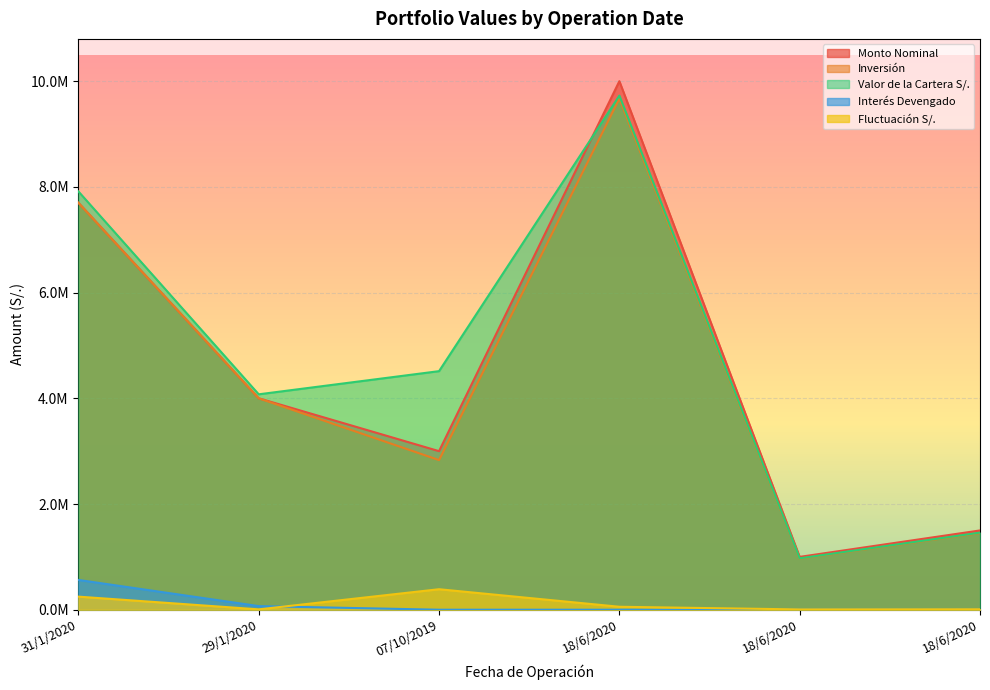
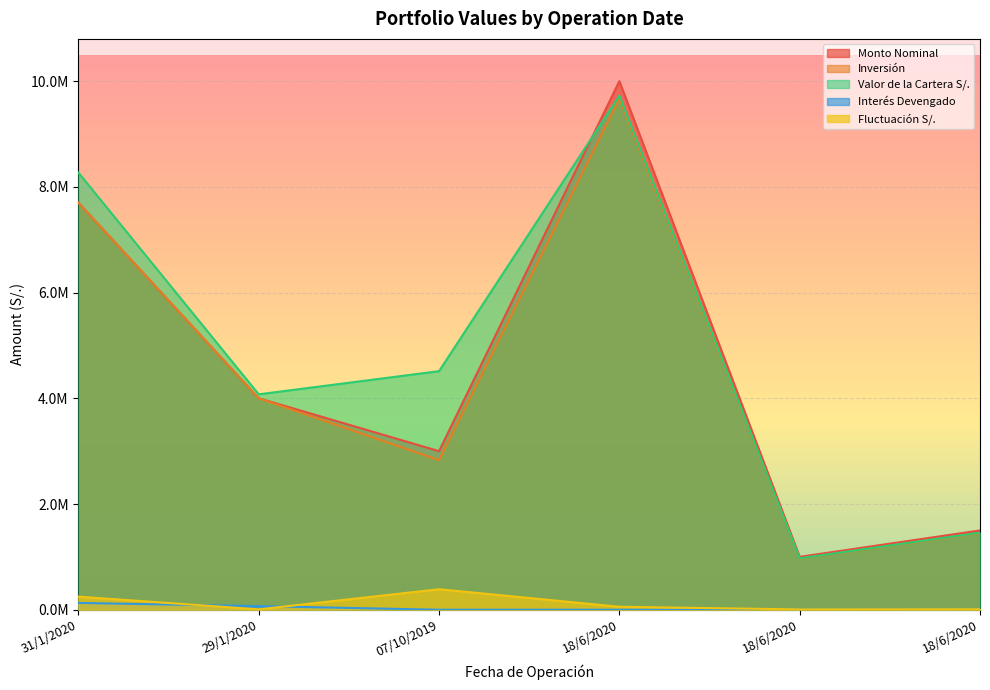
  {
    "Valor de la Cartera S/.": {
-     "31/1/2020": 7900000,
+     "31/1/2020": 8300000,
      "29/1/2020": 4100000,
      "07/10/2019": 4500000
    },
    "Interés Devengado": {
-     "31/1/2020": 600000,
+     "31/1/2020": 100000,
      "29/1/2020": 100000,
      "07/10/2019": 0
    },
    "Fluctuación S/.": {
      "31/1/2020": 200000,
      "29/1/2020": 0,
      "07/10/2019": 400000
    }
  }
